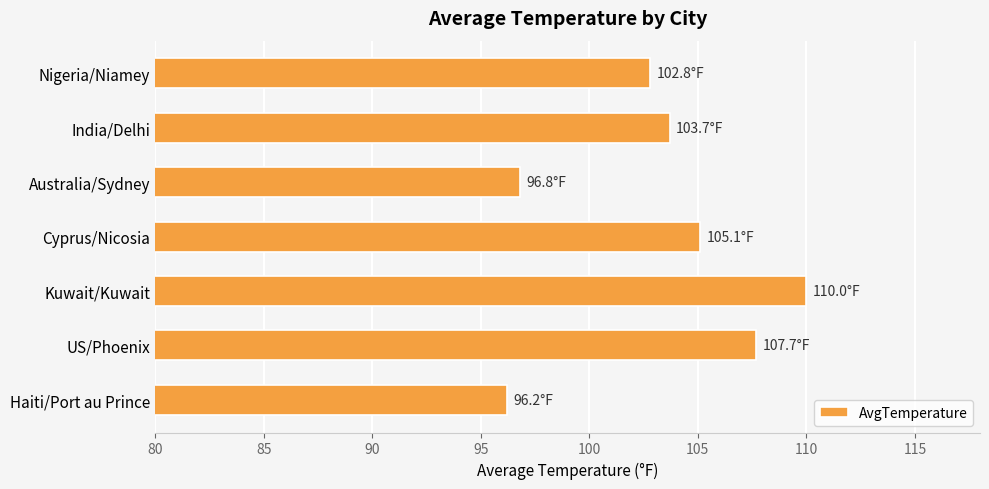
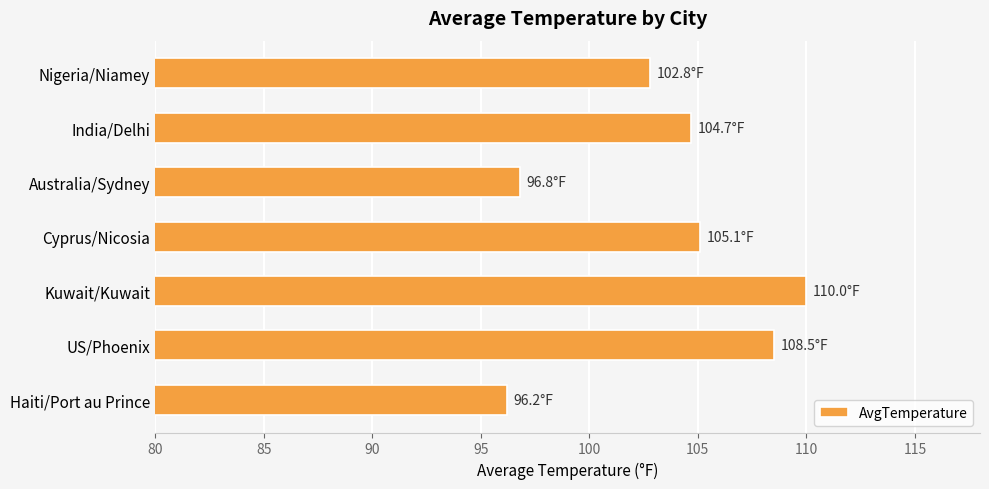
  {
    "Nigeria/Niamey": "102.8°F",
-   "India/Delhi": "103.7°F",
+   "India/Delhi": "104.7°F",
    "Australia/Sydney": "96.8°F",
    "Cyprus/Nicosia": "105.1°F",
    "Kuwait/Kuwait": "110.0°F",
-   "US/Phoenix": "107.7°F",
+   "US/Phoenix": "108.5°F",
    "Haiti/Port au Prince": "96.2°F"
  }
